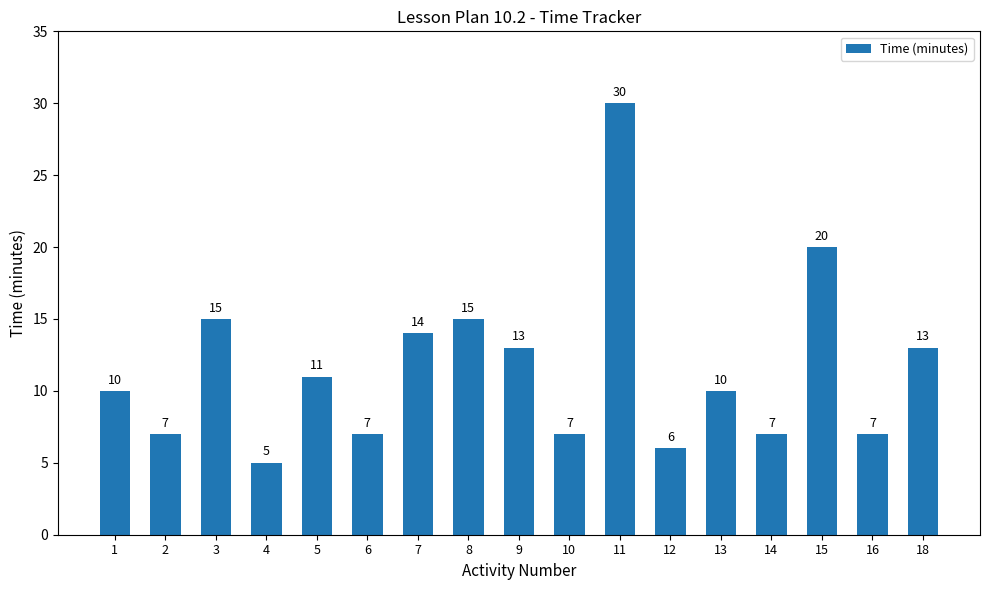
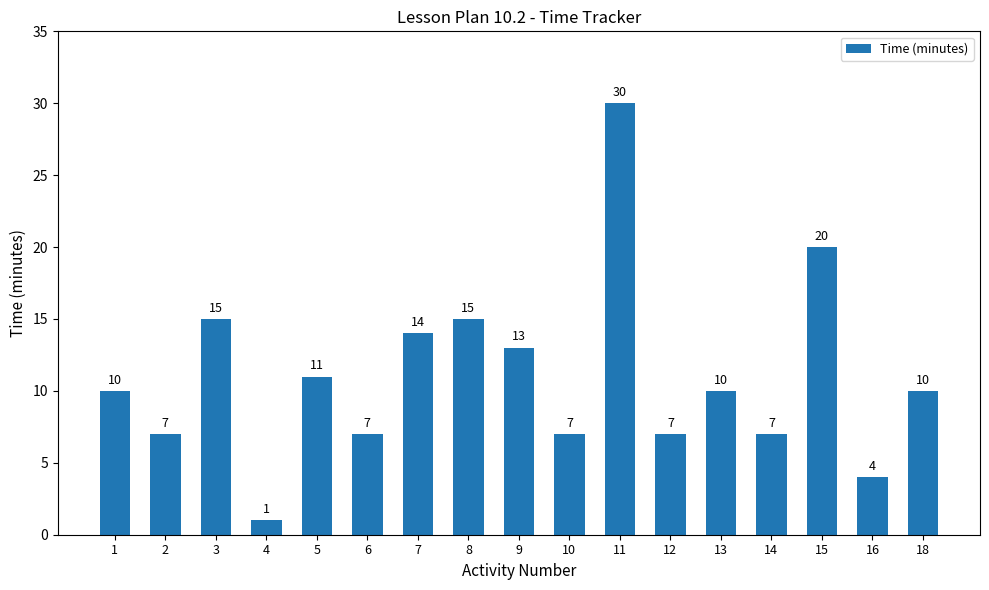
  {
    "1": 10,
    "2": 7,
    "3": 15,
-   "4": 5,
+   "4": 1,
    "5": 11,
    "6": 7,
    "7": 14,
    "8": 15,
    "9": 13,
    "10": 7,
    "11": 30,
-   "12": 6,
+   "12": 7,
    "13": 10,
    "14": 7,
    "15": 20,
-   "16": 7,
-   "18": 13
+   "16": 4,
+   "18": 10
  }
